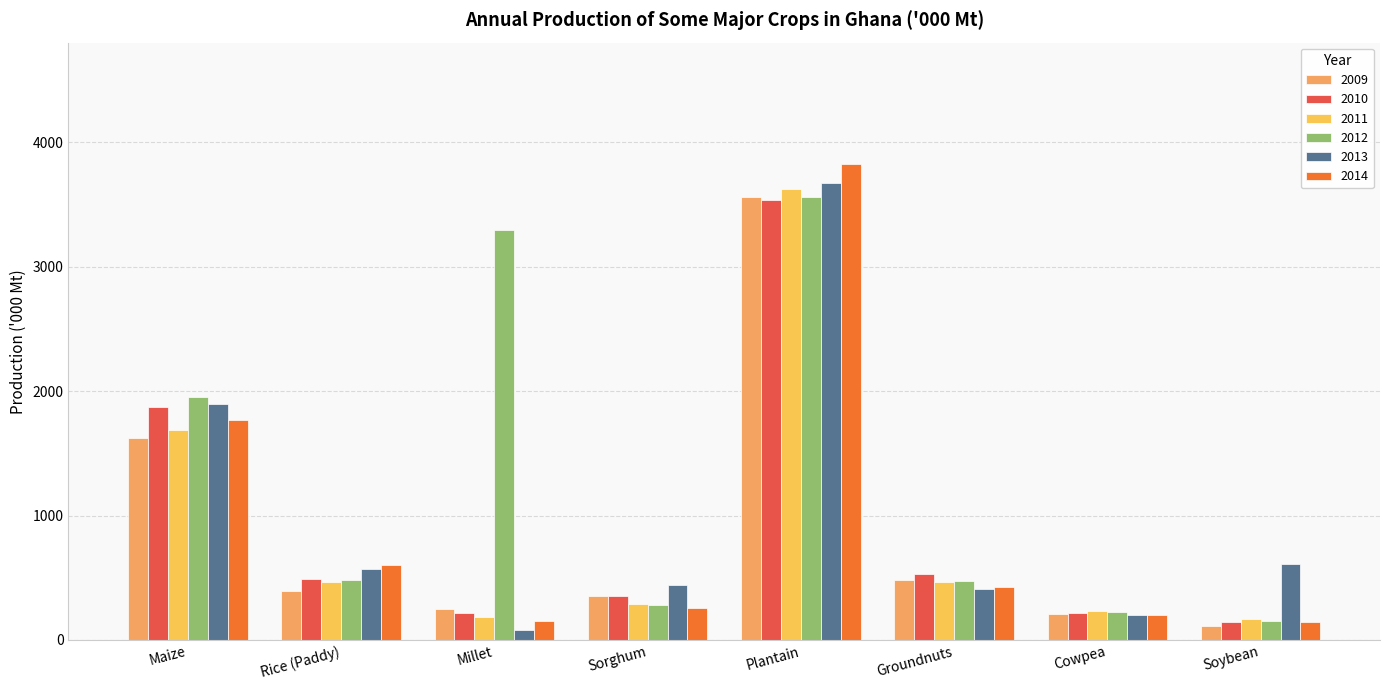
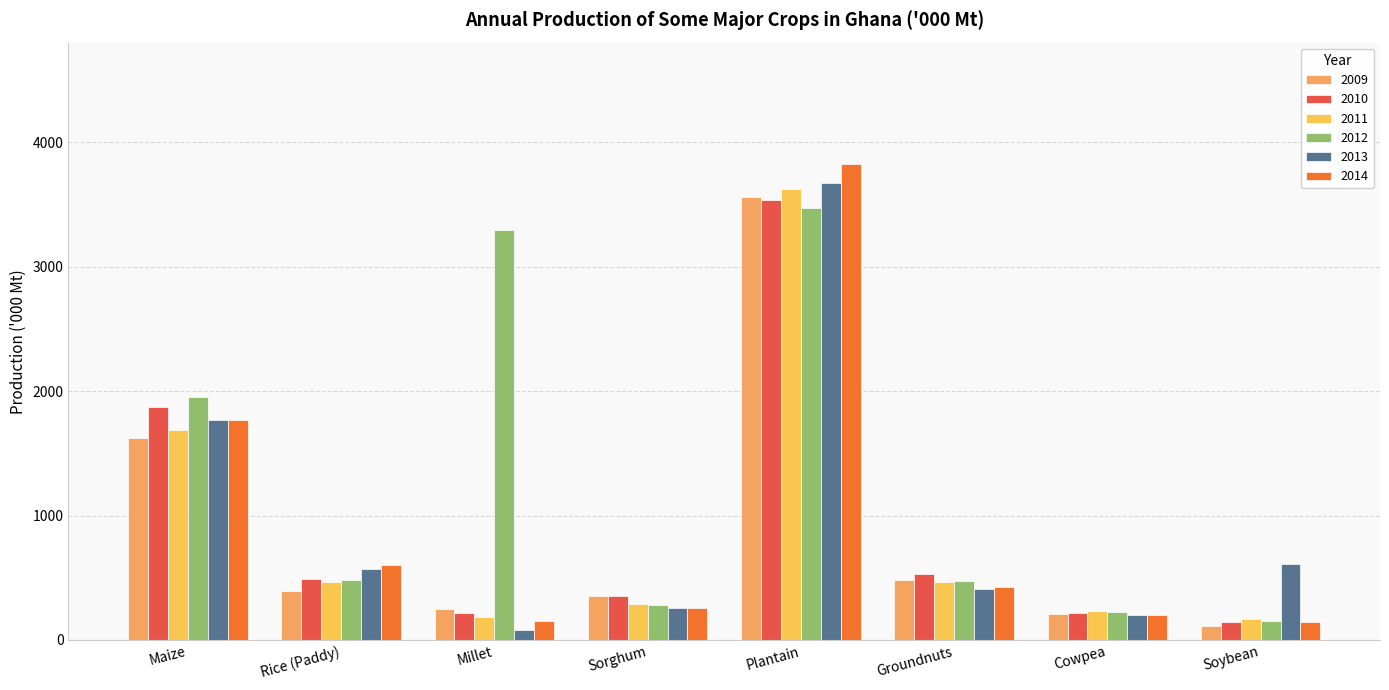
  {
    "2012": {
      "Maize": 1950,
      "Rice (Paddy)": 480,
      "Millet": 3290,
      "Sorghum": 280,
-     "Plantain": 3560,
+     "Plantain": 3470,
      "Groundnuts": 480,
      "Cowpea": 220,
      "Soybean": 150
    },
    "2013": {
-     "Maize": 1900,
+     "Maize": 1760,
      "Rice (Paddy)": 570,
      "Millet": 80,
-     "Sorghum": 440,
+     "Sorghum": 260,
      "Plantain": 3680,
      "Groundnuts": 410,
      "Cowpea": 200,
      "Soybean": 610
    }
  }
